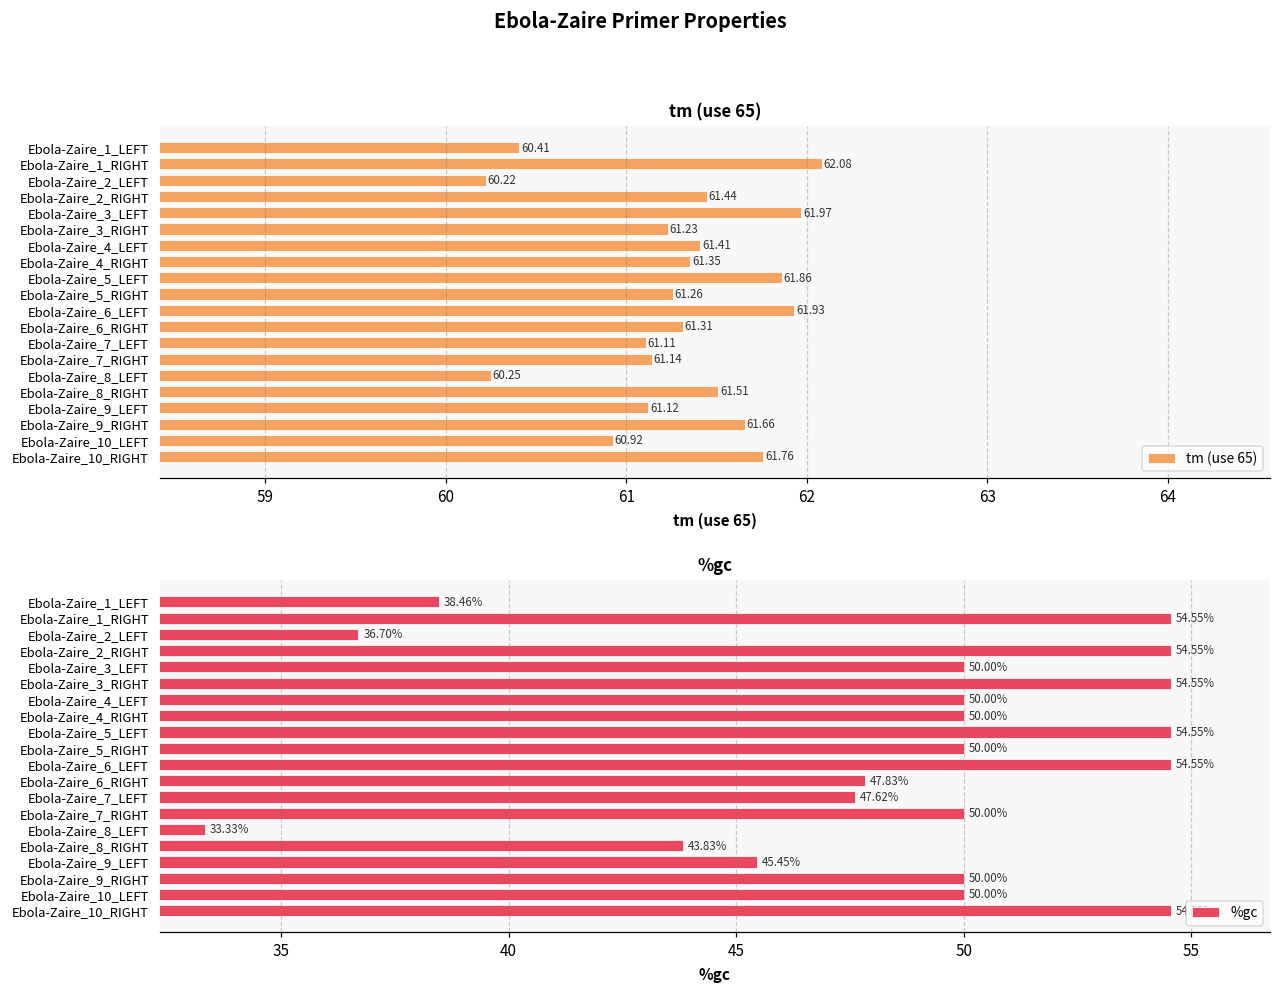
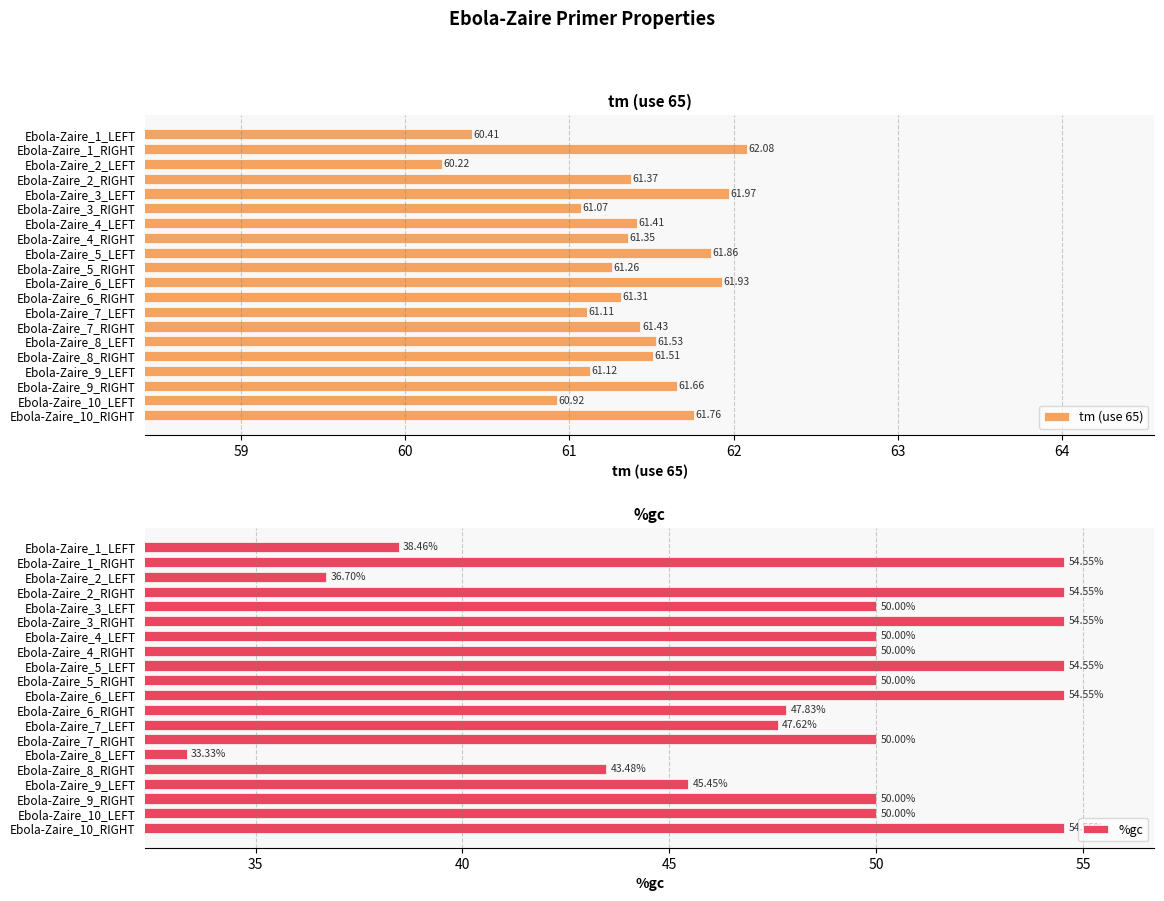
  {
    "tm (use 65)": {
      "Ebola-Zaire_1_LEFT": "60.41",
      "Ebola-Zaire_1_RIGHT": "62.08",
      "Ebola-Zaire_2_LEFT": "60.22",
-     "Ebola-Zaire_2_RIGHT": "61.44",
+     "Ebola-Zaire_2_RIGHT": "61.37",
      "Ebola-Zaire_3_LEFT": "61.97",
-     "Ebola-Zaire_3_RIGHT": "61.23",
+     "Ebola-Zaire_3_RIGHT": "61.07",
      "Ebola-Zaire_4_LEFT": "61.41",
      "Ebola-Zaire_4_RIGHT": "61.35",
      "Ebola-Zaire_5_LEFT": "61.86",
      "Ebola-Zaire_5_RIGHT": "61.26",
      "Ebola-Zaire_6_LEFT": "61.93",
      "Ebola-Zaire_6_RIGHT": "61.31",
      "Ebola-Zaire_7_LEFT": "61.11",
-     "Ebola-Zaire_7_RIGHT": "61.14",
-     "Ebola-Zaire_8_LEFT": "60.25",
+     "Ebola-Zaire_7_RIGHT": "61.43",
+     "Ebola-Zaire_8_LEFT": "61.53",
      "Ebola-Zaire_8_RIGHT": "61.51",
      "Ebola-Zaire_9_LEFT": "61.12",
      "Ebola-Zaire_9_RIGHT": "61.66",
      "Ebola-Zaire_10_LEFT": "60.92",
      "Ebola-Zaire_10_RIGHT": "61.76"
    },
    "%gc": {
      "Ebola-Zaire_1_LEFT": "38.46%",
      "Ebola-Zaire_1_RIGHT": "54.55%",
      "Ebola-Zaire_2_LEFT": "36.70%",
      "Ebola-Zaire_2_RIGHT": "54.55%",
      "Ebola-Zaire_3_LEFT": "50.00%",
      "Ebola-Zaire_3_RIGHT": "54.55%",
      "Ebola-Zaire_4_LEFT": "50.00%",
      "Ebola-Zaire_4_RIGHT": "50.00%",
      "Ebola-Zaire_5_LEFT": "54.55%",
      "Ebola-Zaire_5_RIGHT": "50.00%",
      "Ebola-Zaire_6_LEFT": "54.55%",
      "Ebola-Zaire_6_RIGHT": "47.83%",
      "Ebola-Zaire_7_LEFT": "47.62%",
      "Ebola-Zaire_7_RIGHT": "50.00%",
      "Ebola-Zaire_8_LEFT": "33.33%",
-     "Ebola-Zaire_8_RIGHT": "43.83%",
+     "Ebola-Zaire_8_RIGHT": "43.48%",
      "Ebola-Zaire_9_LEFT": "45.45%",
      "Ebola-Zaire_9_RIGHT": "50.00%",
      "Ebola-Zaire_10_LEFT": "50.00%"
    }
  }
